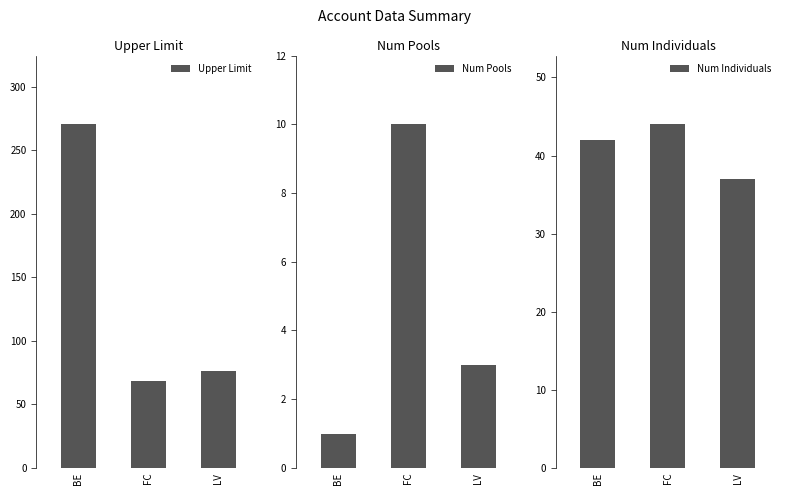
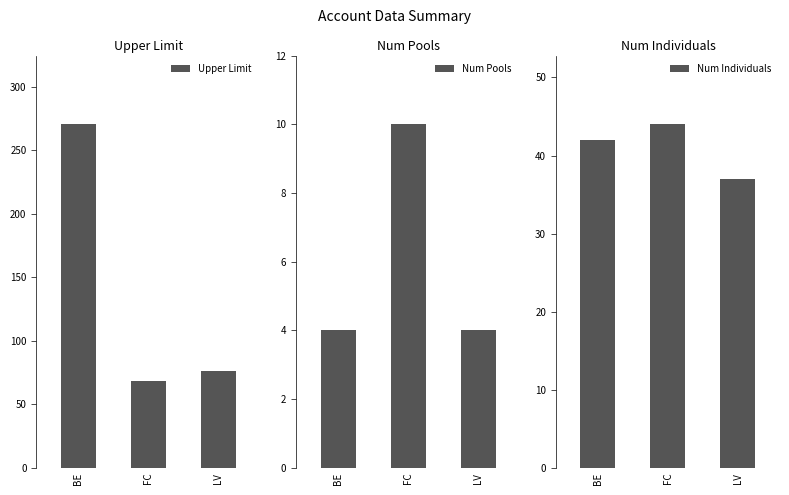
  {
    "Upper Limit": {
      "BE": 271,
      "FC": 68,
      "LV": 77
    },
    "Num Pools": {
-     "BE": 1,
+     "BE": 4,
      "FC": 10,
-     "LV": 3
+     "LV": 4
    },
    "Num Individuals": {
      "BE": 42,
      "FC": 44,
      "LV": 37
    }
  }
